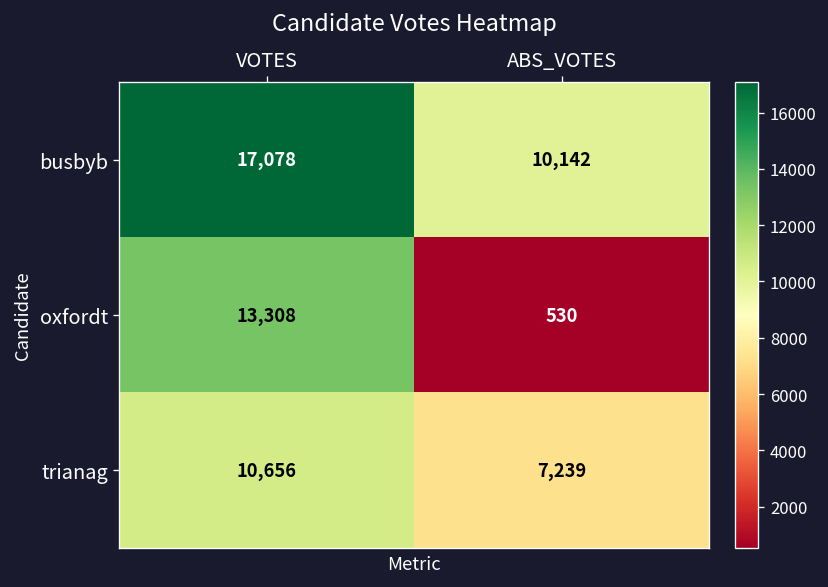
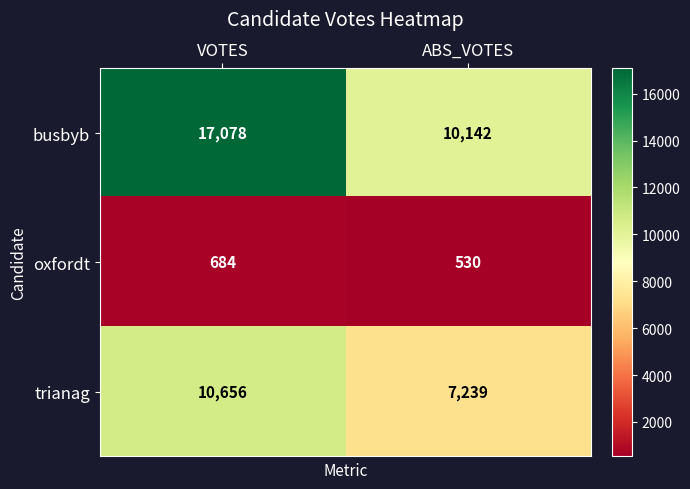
  {
    "busbyb": {
      "VOTES": "17,078",
      "ABS_VOTES": "10,142"
    },
    "oxfordt": {
-     "VOTES": "13,308",
+     "VOTES": "684",
      "ABS_VOTES": "530"
    },
    "trianag": {
      "VOTES": "10,656",
      "ABS_VOTES": "7,239"
    }
  }
